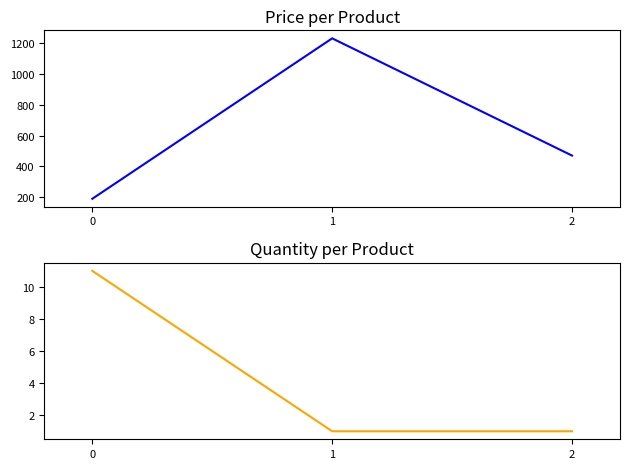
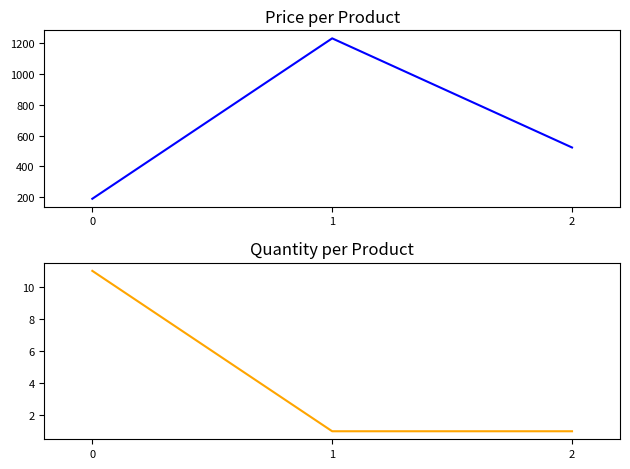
  {
    "Price per Product": {
      "0": 190,
      "1": 1230,
-     "2": 470
+     "2": 520
    },
    "Quantity per Product": {
      "0": 11.0,
      "1": 1.0,
      "2": 1.0
    }
  }
